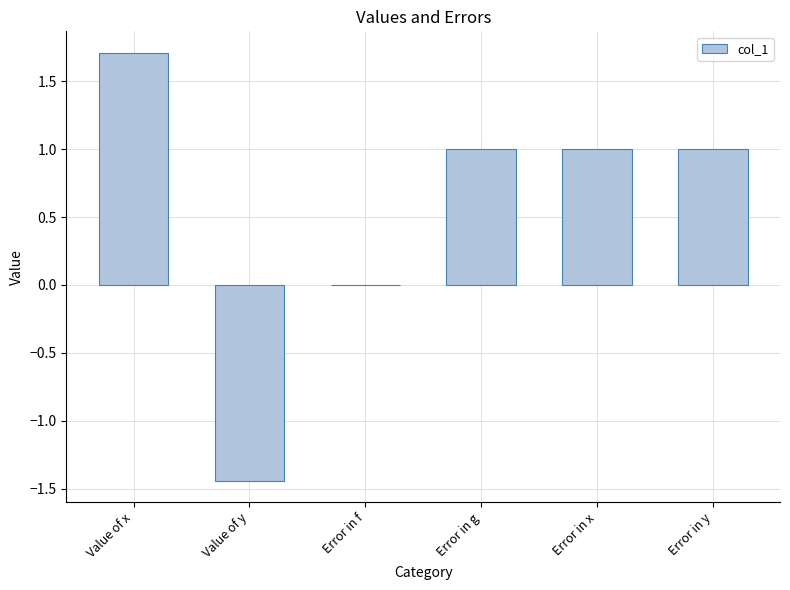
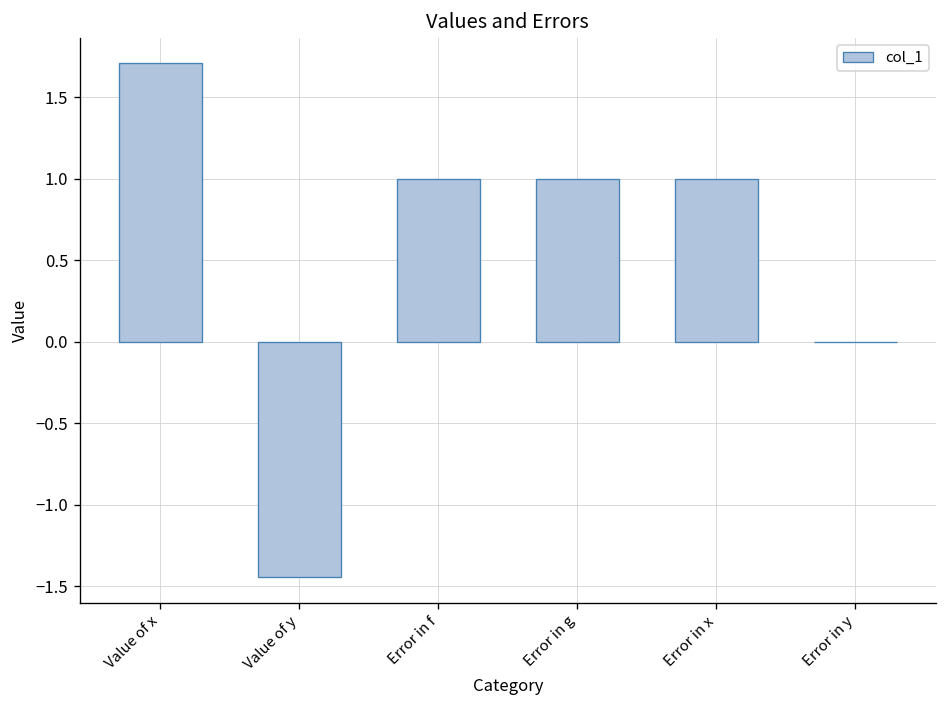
  {
    "Value of x": 1.71,
    "Value of y": -1.44,
-   "Error in f": 0,
+   "Error in f": 1,
    "Error in g": 1,
    "Error in x": 1,
-   "Error in y": 1
+   "Error in y": 0
  }
